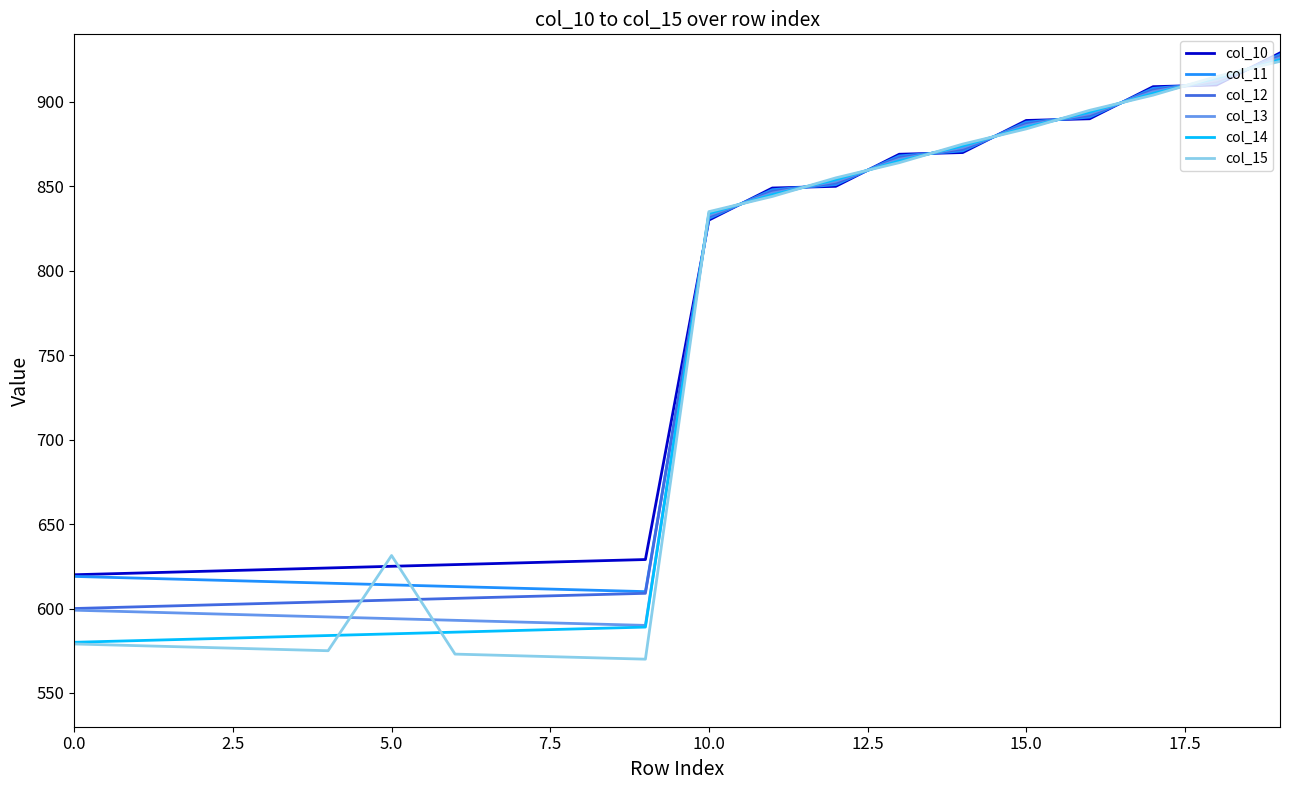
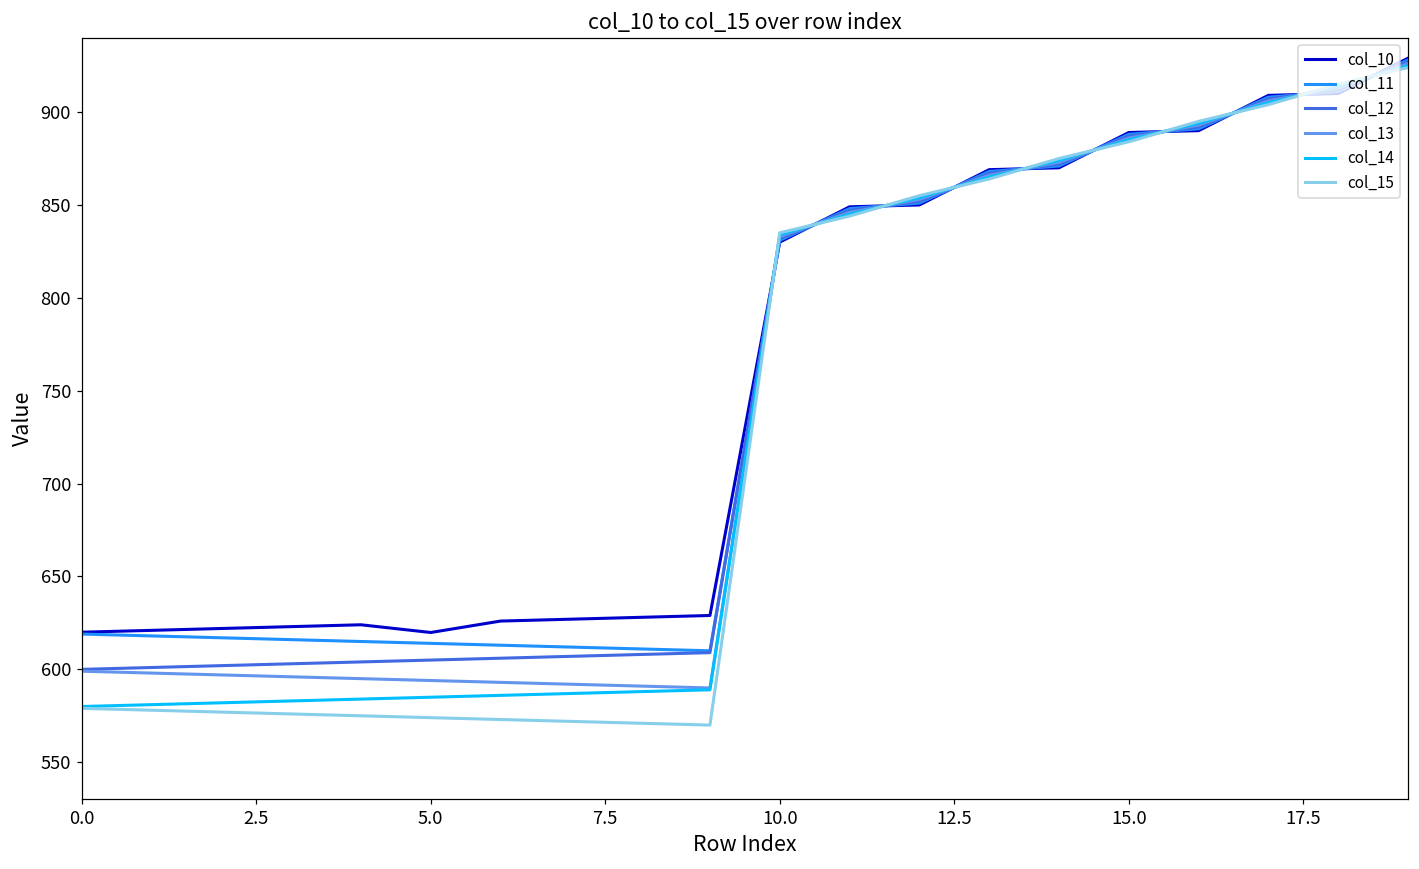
  {
    "col_10": {
-     "5.0": 625
+     "5.0": 620
    },
    "col_15": {
-     "5.0": 631
+     "5.0": 574
    }
  }
